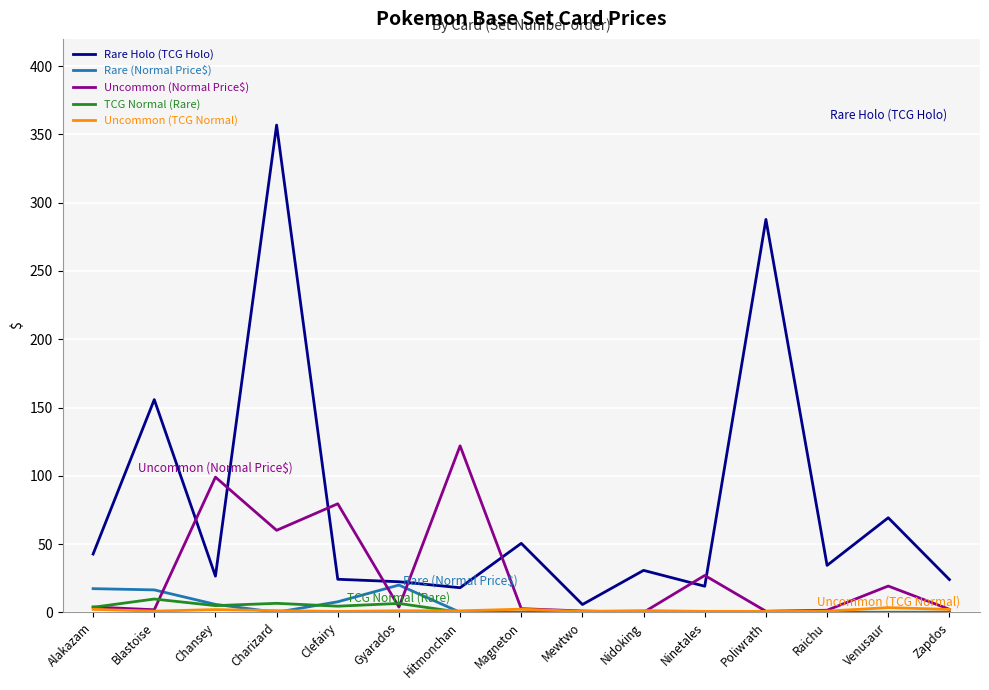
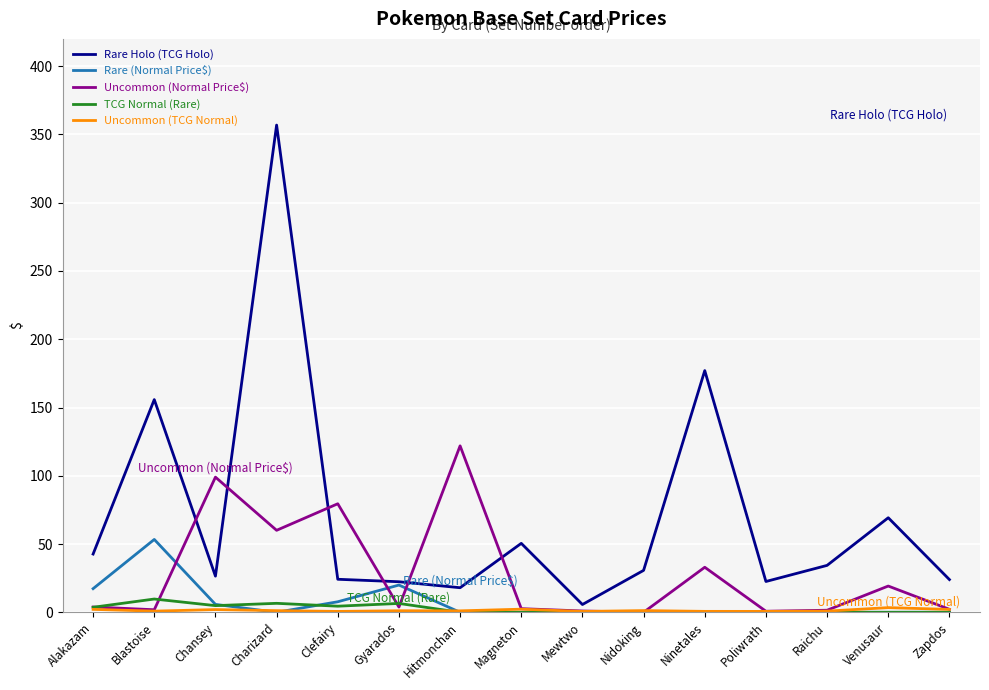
  {
    "Rare Holo (TCG Holo)": {
      "Alakazam": 43,
      "Blastoise": 156,
      "Chansey": 26,
      "Charizard": 357,
      "Clefairy": 24,
      "Gyarados": 22,
      "Hitmonchan": 18,
      "Magneton": 51,
      "Mewtwo": 6,
      "Nidoking": 31,
-     "Ninetales": 19,
-     "Poliwrath": 288,
+     "Ninetales": 177,
+     "Poliwrath": 23,
      "Raichu": 34,
      "Venusaur": 69,
      "Zapdos": 24
    },
    "Rare (Normal Price$)": {
      "Alakazam": 17,
-     "Blastoise": 16,
+     "Blastoise": 53,
      "Clefairy": 8,
      "Gyarados": 20
    },
    "Uncommon (Normal Price$)": {
      "Chansey": 99,
      "Charizard": 60,
      "Clefairy": 80,
      "Gyarados": 4,
      "Hitmonchan": 122,
-     "Ninetales": 27,
+     "Ninetales": 33,
      "Venusaur": 19
    },
    "TCG Normal (Rare)": {
      "Blastoise": 10,
      "Charizard": 7,
      "Clefairy": 4,
      "Gyarados": 6
    },
    "Uncommon (TCG Normal)": {
      "Chansey": 2,
      "Clefairy": 1,
      "Gyarados": 1,
      "Venusaur": 3
    }
  }
